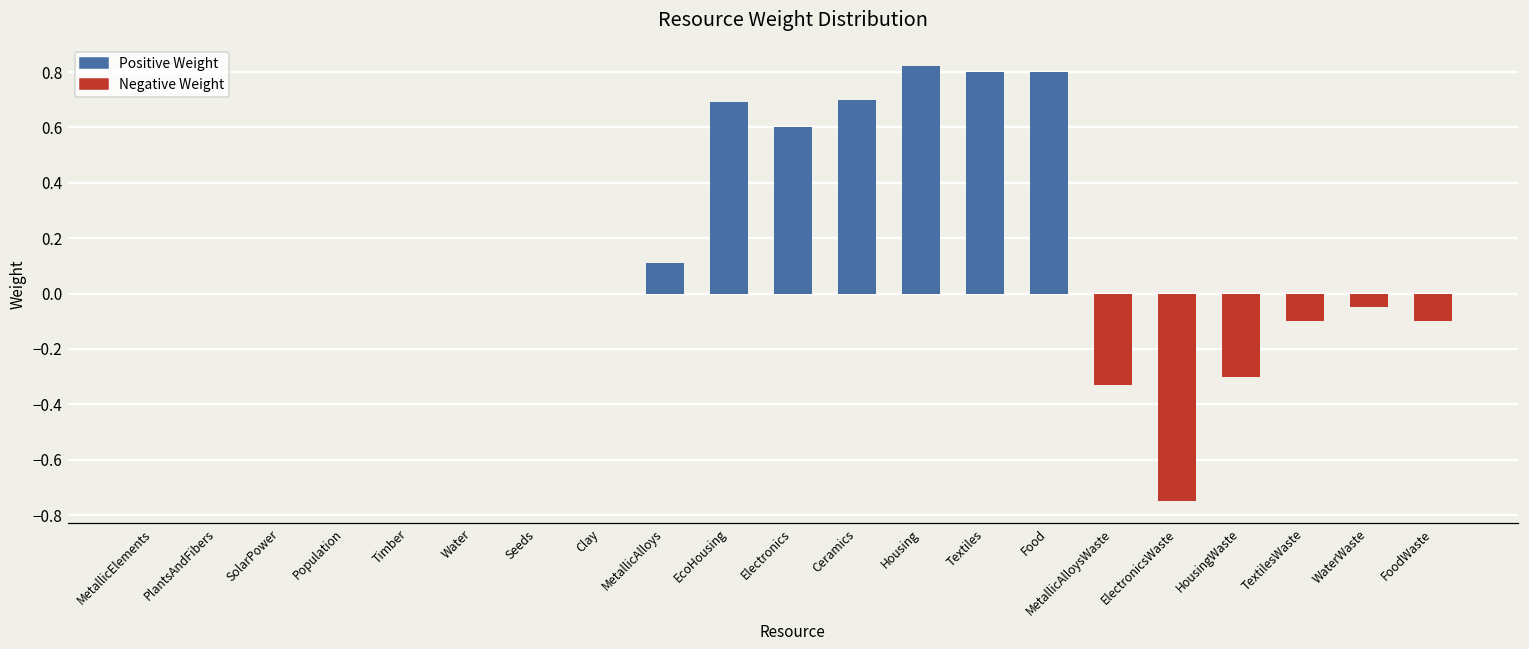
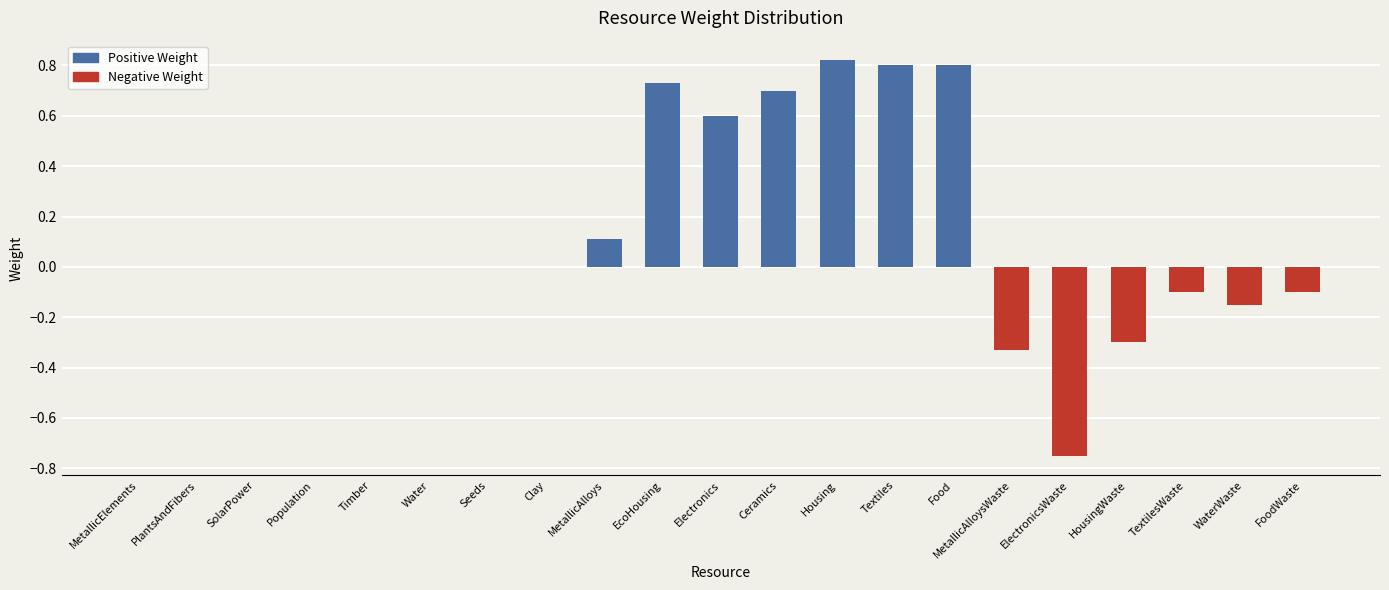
  {
    "MetallicElements": 0.00,
    "PlantsAndFibers": 0.00,
    "SolarPower": 0.00,
    "Population": 0.00,
    "Timber": 0.00,
    "Water": 0.00,
    "Seeds": 0.00,
    "Clay": 0.00,
    "MetallicAlloys": 0.11,
-   "EcoHousing": 0.69,
+   "EcoHousing": 0.73,
    "Electronics": 0.60,
    "Ceramics": 0.70,
    "Housing": 0.82,
    "Textiles": 0.80,
    "Food": 0.80,
    "MetallicAlloysWaste": -0.33,
    "ElectronicsWaste": -0.75,
    "HousingWaste": -0.30,
    "TextilesWaste": -0.10,
-   "WaterWaste": -0.05,
+   "WaterWaste": -0.15,
    "FoodWaste": -0.10
  }
